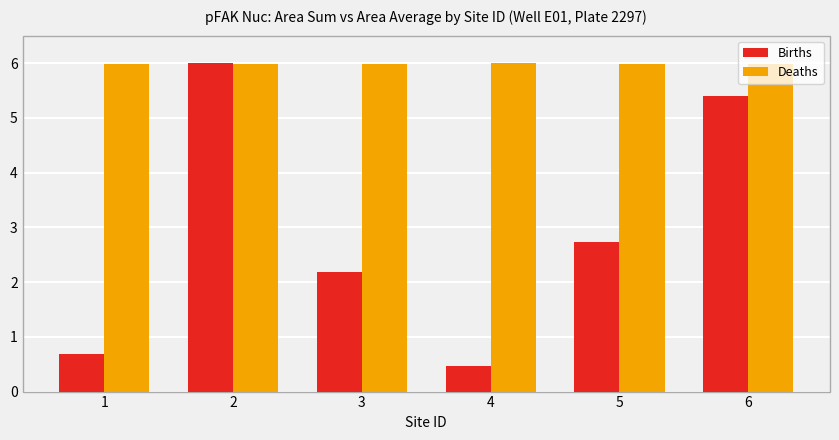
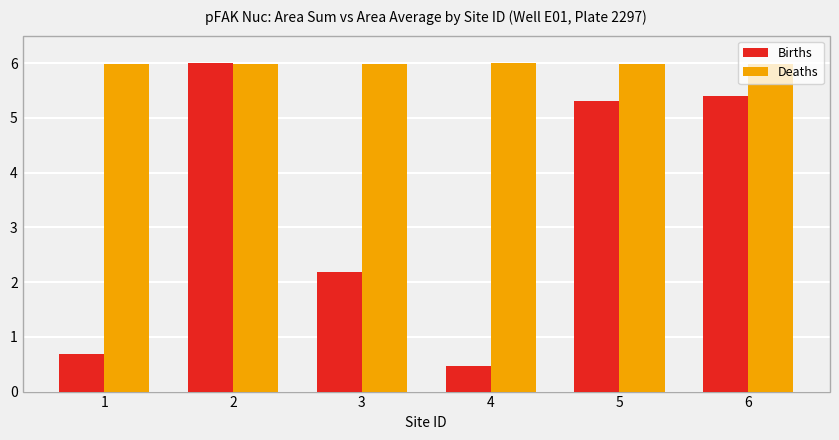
  {
    "Births": {
      "1": 0.7,
      "2": 6.0,
      "3": 2.2,
      "4": 0.5,
-     "5": 2.7,
+     "5": 5.3,
      "6": 5.4
    },
    "Deaths": {
      "1": 6.0,
      "2": 6.0,
      "3": 6.0,
      "4": 6.0,
      "5": 6.0
    }
  }
